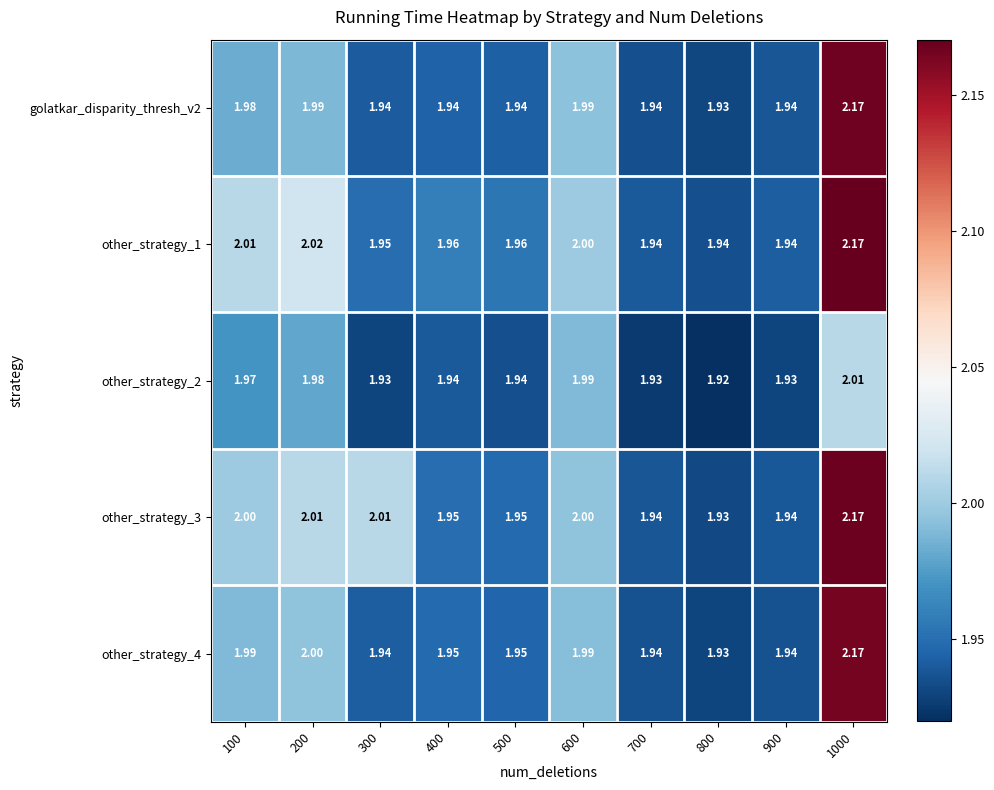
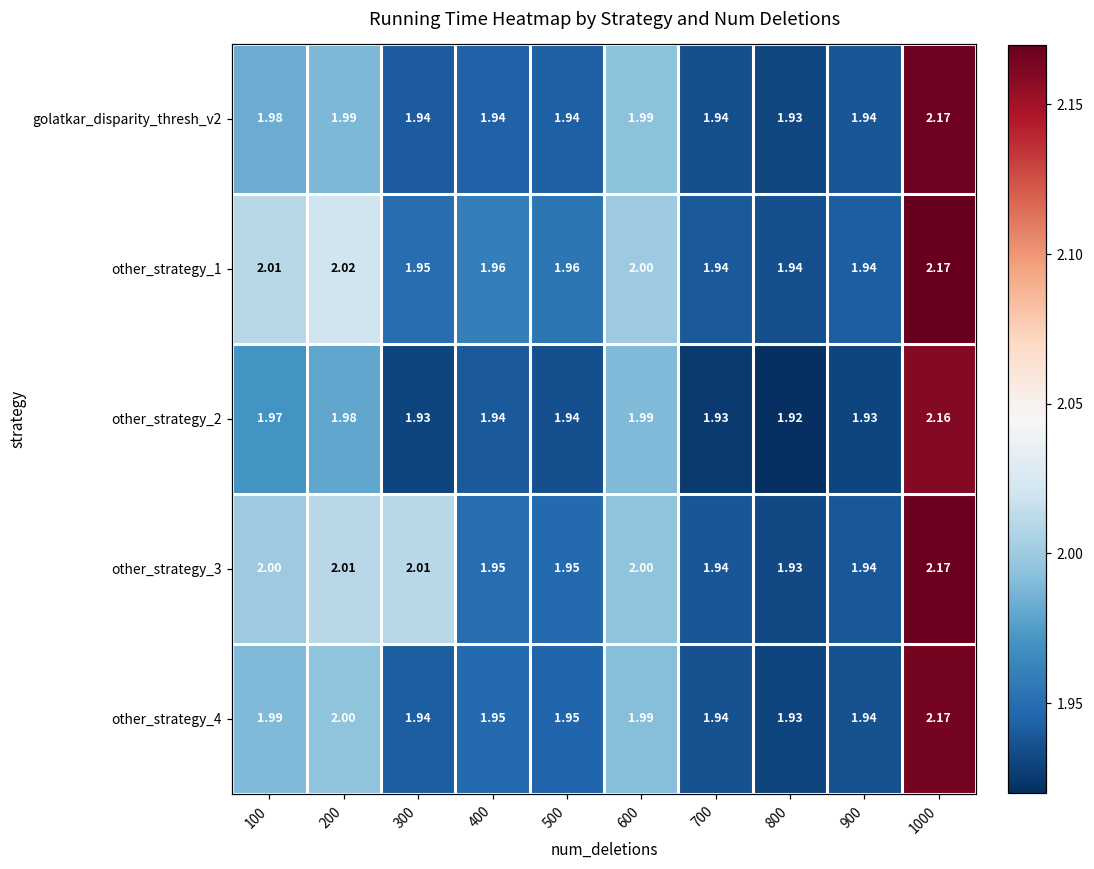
  {
    "golatkar_disparity_thresh_v2": {
      "100": 1.98,
      "200": 1.99,
      "300": 1.94,
      "400": 1.94,
      "500": 1.94,
      "600": 1.99,
      "700": 1.94,
      "800": 1.93,
      "900": 1.94,
      "1000": 2.17
    },
    "other_strategy_1": {
      "100": 2.01,
      "200": 2.02,
      "300": 1.95,
      "400": 1.96,
      "500": 1.96,
      "600": 2.00,
      "700": 1.94,
      "800": 1.94,
      "900": 1.94,
      "1000": 2.17
    },
    "other_strategy_2": {
      "100": 1.97,
      "200": 1.98,
      "300": 1.93,
      "400": 1.94,
      "500": 1.94,
      "600": 1.99,
      "700": 1.93,
      "800": 1.92,
      "900": 1.93,
-     "1000": 2.01
+     "1000": 2.16
    },
    "other_strategy_3": {
      "100": 2.00,
      "200": 2.01,
      "300": 2.01,
      "400": 1.95,
      "500": 1.95,
      "600": 2.00,
      "700": 1.94,
      "800": 1.93,
      "900": 1.94,
      "1000": 2.17
    },
    "other_strategy_4": {
      "100": 1.99,
      "200": 2.00,
      "300": 1.94,
      "400": 1.95,
      "500": 1.95,
      "600": 1.99,
      "700": 1.94,
      "800": 1.93,
      "900": 1.94,
      "1000": 2.17
    }
  }
